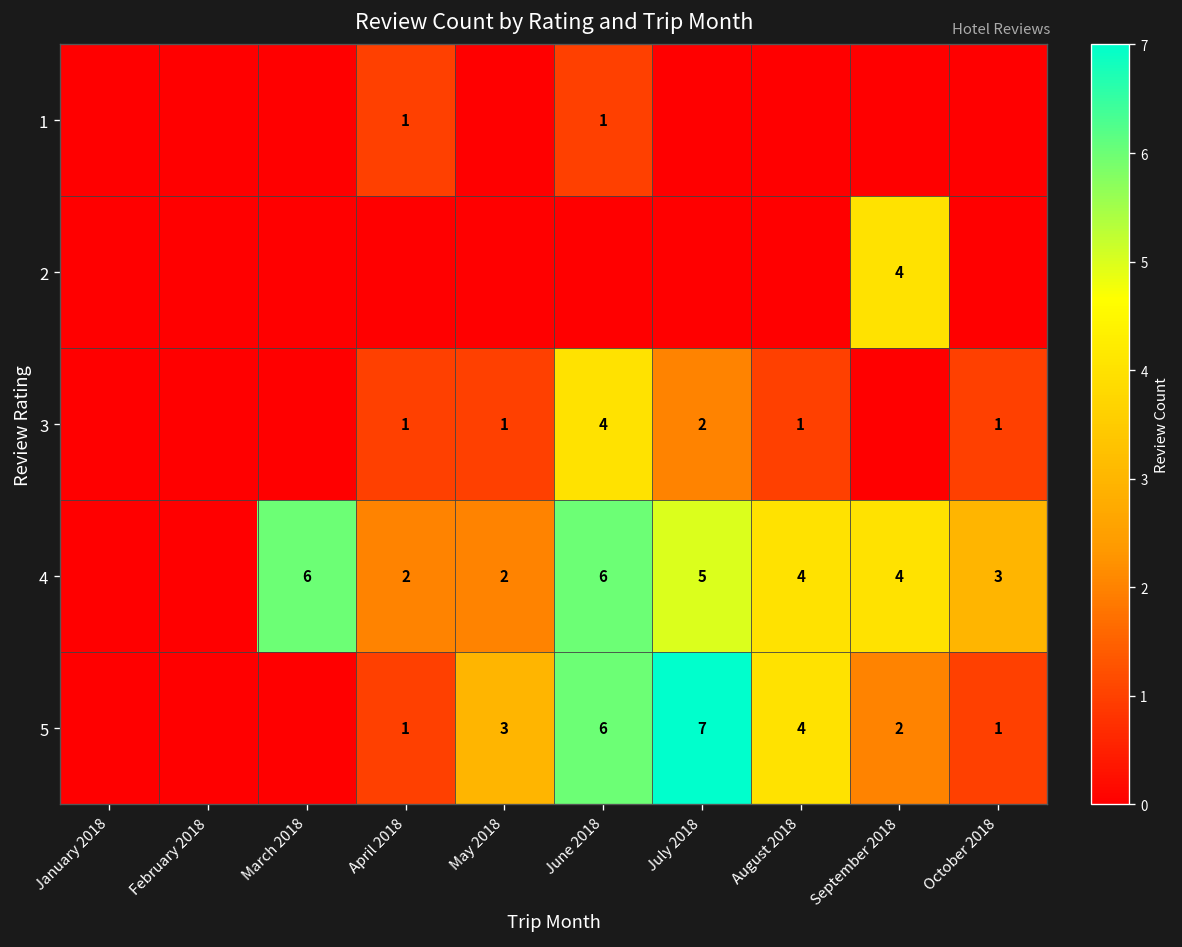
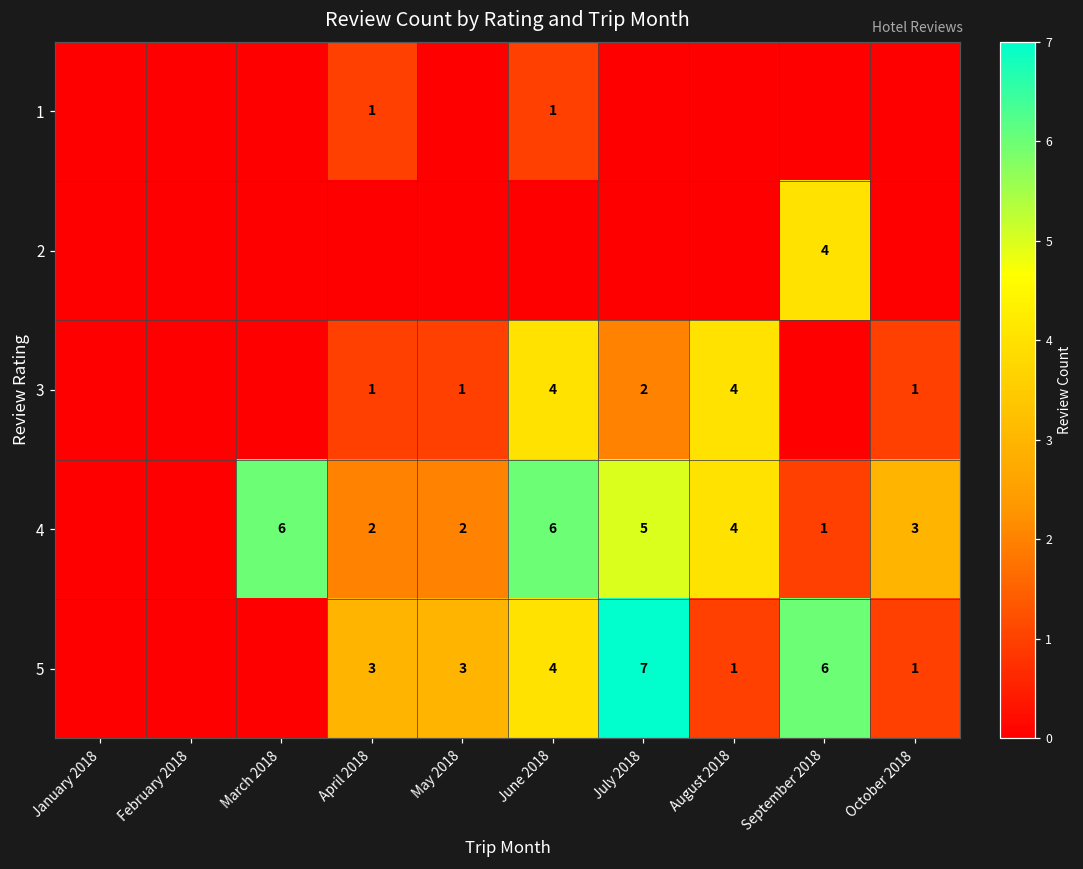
  {
    "1": {
      "April 2018": 1,
      "June 2018": 1
    },
    "2": {
      "September 2018": 4
    },
    "3": {
      "April 2018": 1,
      "May 2018": 1,
      "June 2018": 4,
      "July 2018": 2,
-     "August 2018": 1,
+     "August 2018": 4,
      "October 2018": 1
    },
    "4": {
      "March 2018": 6,
      "April 2018": 2,
      "May 2018": 2,
      "June 2018": 6,
      "July 2018": 5,
      "August 2018": 4,
-     "September 2018": 4,
+     "September 2018": 1,
      "October 2018": 3
    },
    "5": {
-     "April 2018": 1,
+     "April 2018": 3,
      "May 2018": 3,
-     "June 2018": 6,
+     "June 2018": 4,
      "July 2018": 7,
-     "August 2018": 4,
-     "September 2018": 2,
+     "August 2018": 1,
+     "September 2018": 6,
      "October 2018": 1
    }
  }
